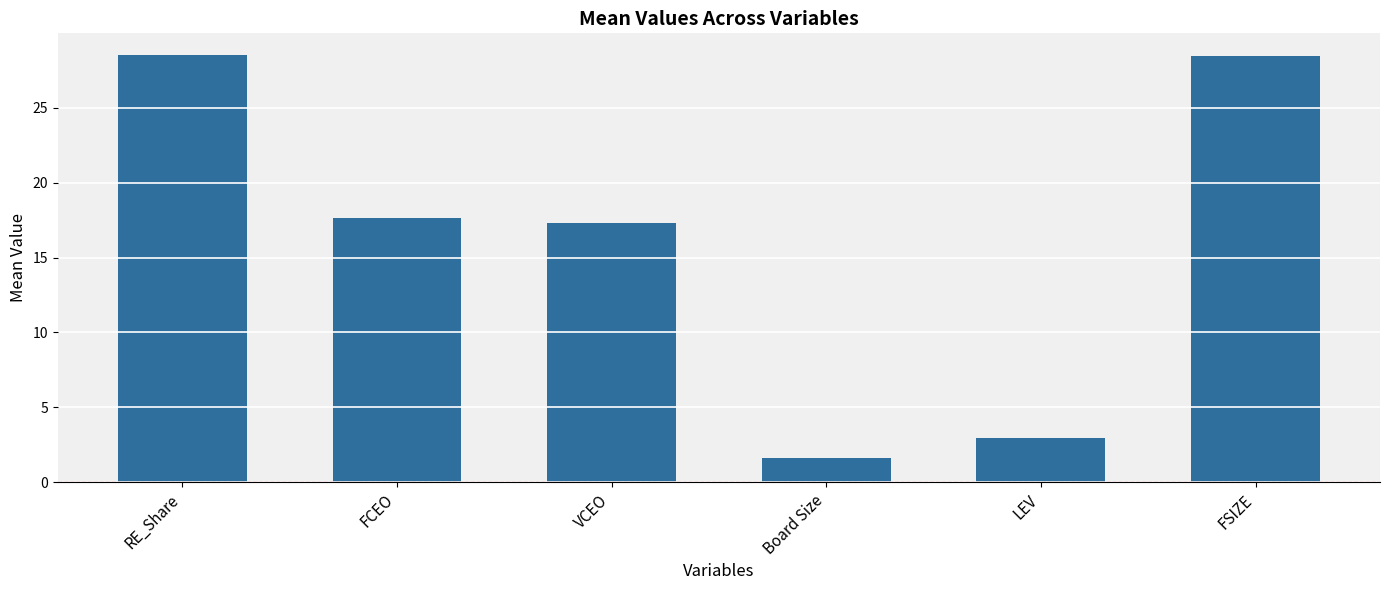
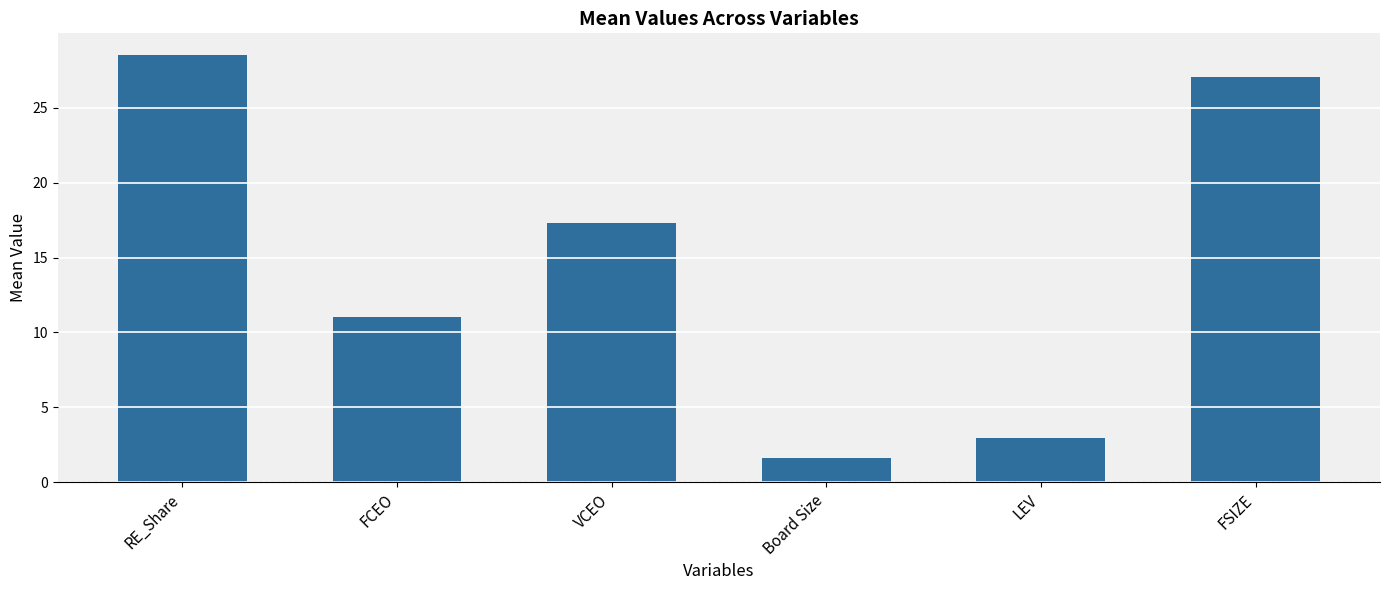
  {
    "RE_Share": 28.6,
-   "FCEO": 17.6,
+   "FCEO": 11.0,
    "VCEO": 17.3,
    "Board Size": 1.6,
    "LEV": 3.0,
-   "FSIZE": 28.5
+   "FSIZE": 27.1
  }
